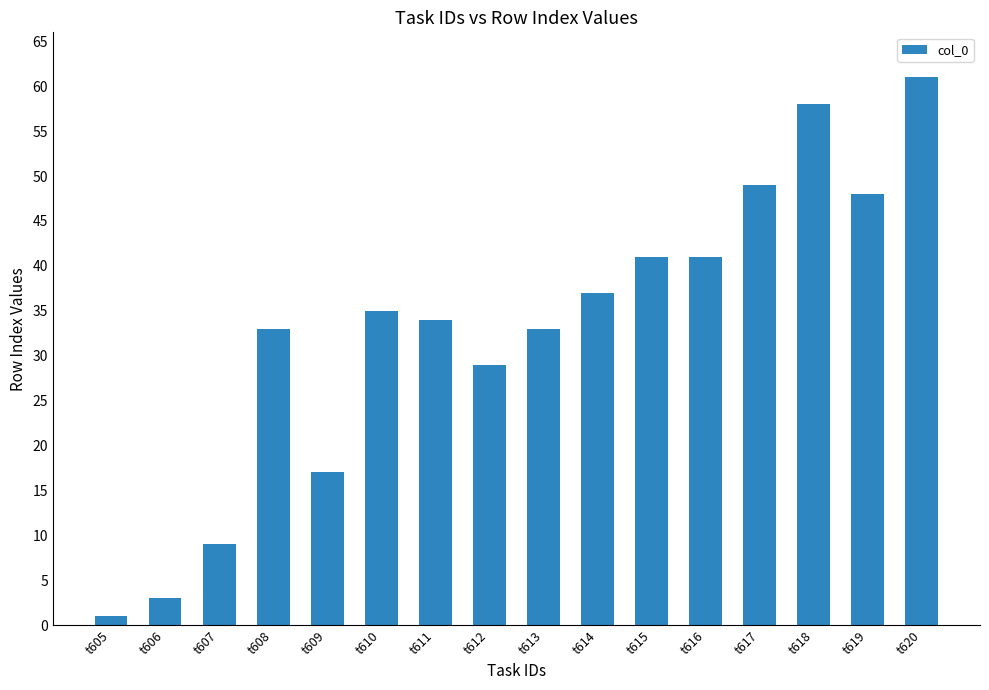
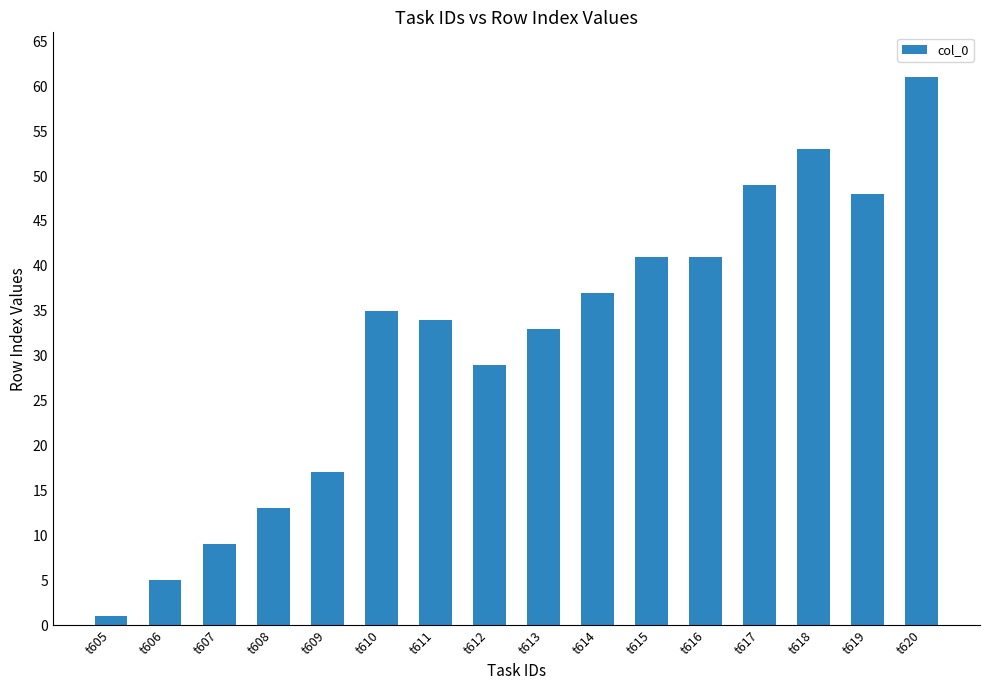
  {
    "t605": 1,
-   "t606": 3,
+   "t606": 5,
    "t607": 9,
-   "t608": 33,
+   "t608": 13,
    "t609": 17,
    "t610": 35,
    "t611": 34,
    "t612": 29,
    "t613": 33,
    "t614": 37,
    "t615": 41,
    "t616": 41,
    "t617": 49,
-   "t618": 58,
+   "t618": 53,
    "t619": 48,
    "t620": 61
  }
